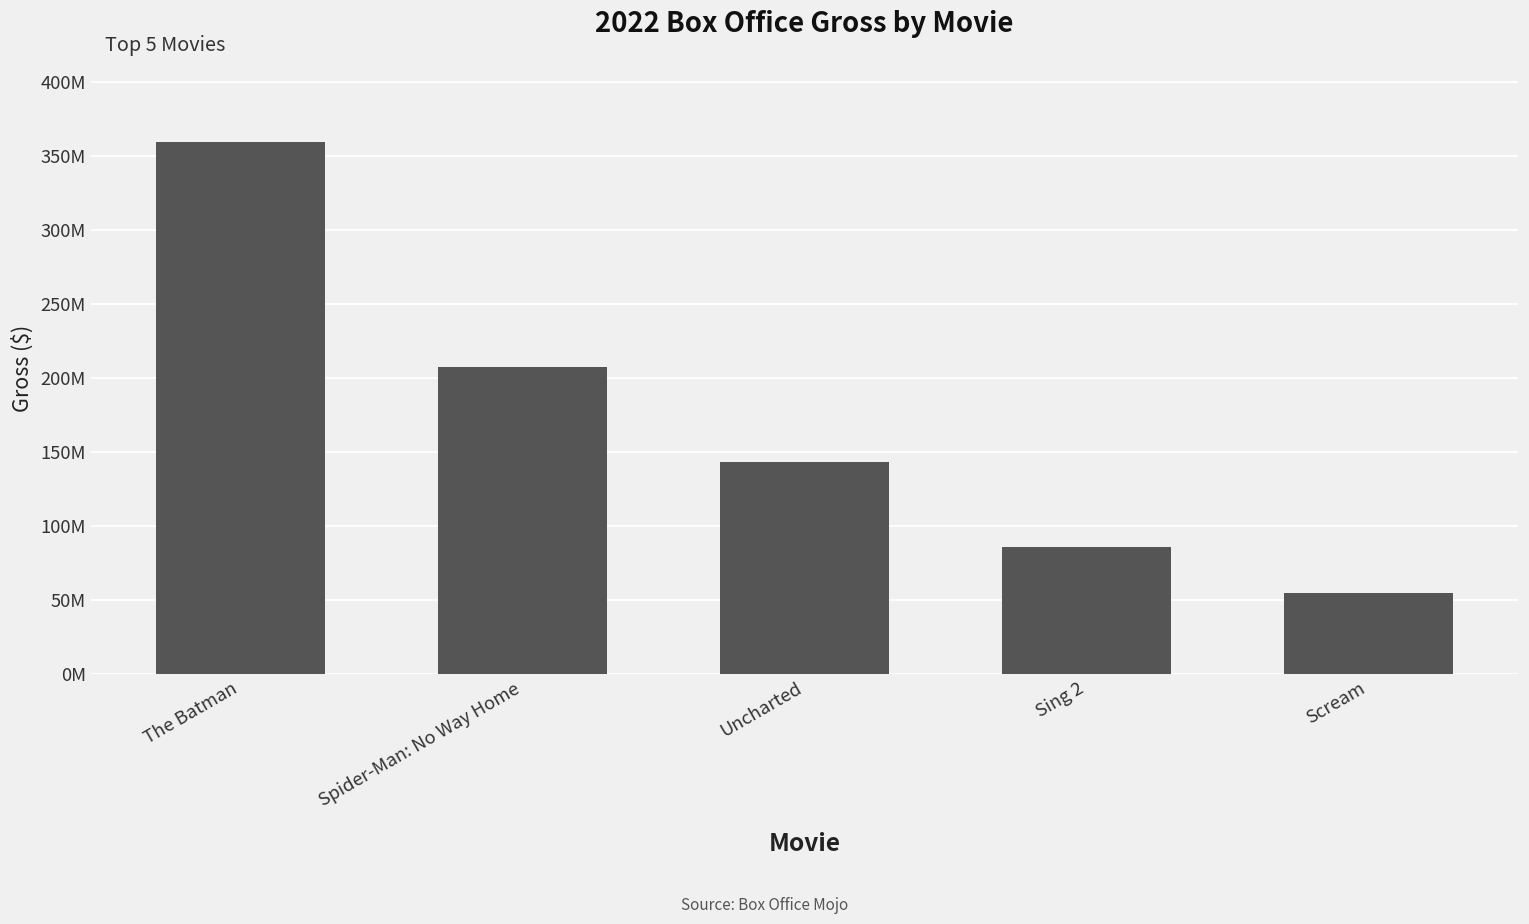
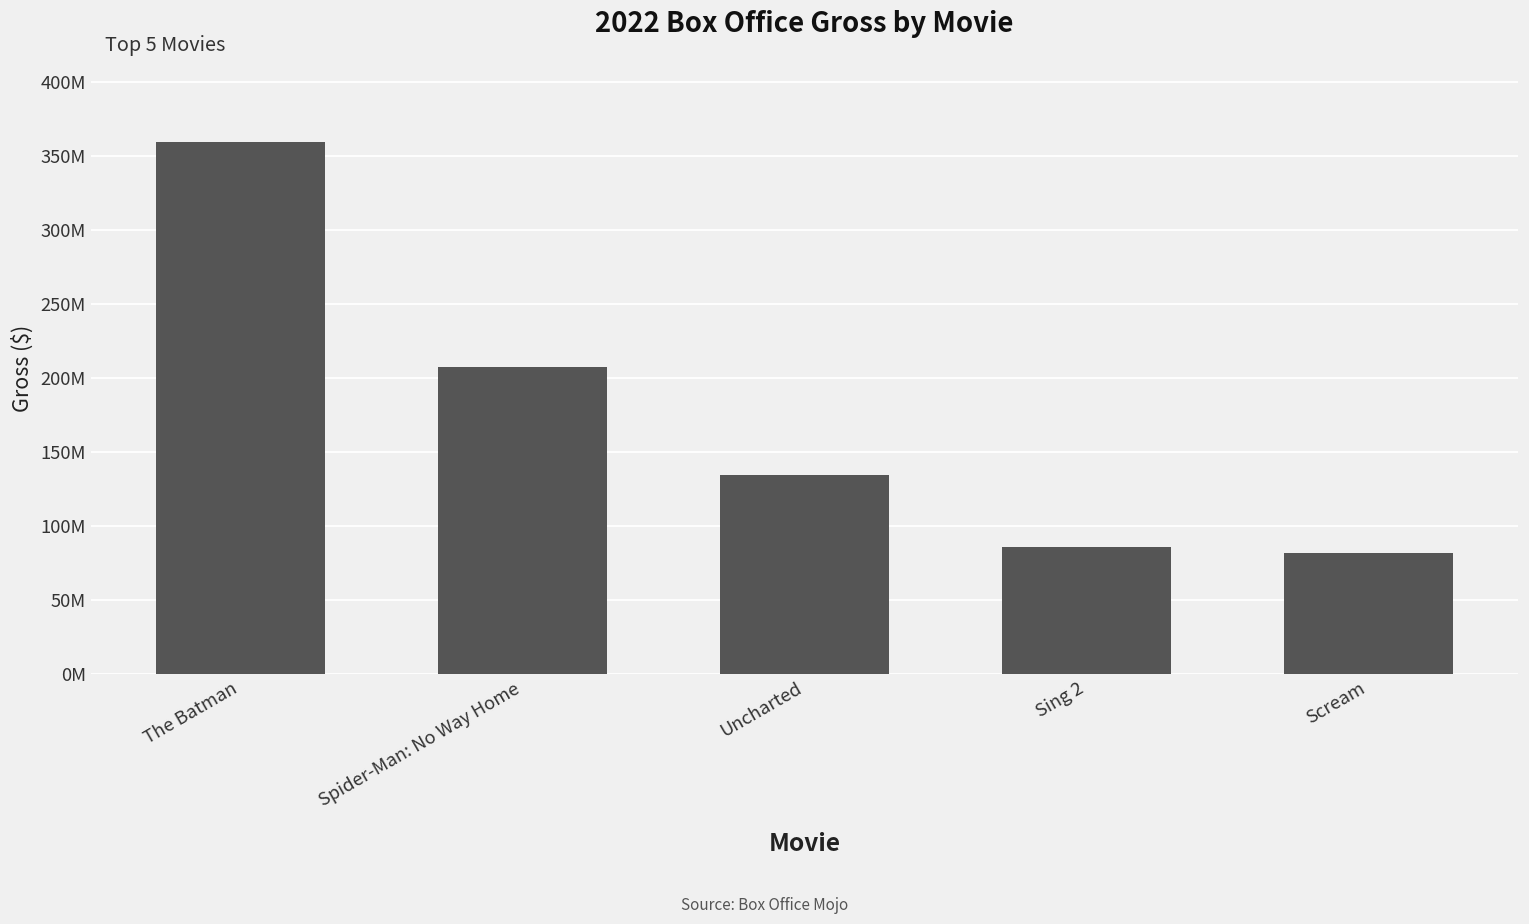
  {
    "The Batman": 359000000,
    "Spider-Man: No Way Home": 207000000,
-   "Uncharted": 143000000,
+   "Uncharted": 135000000,
    "Sing 2": 86000000,
-   "Scream": 55000000
+   "Scream": 82000000
  }
